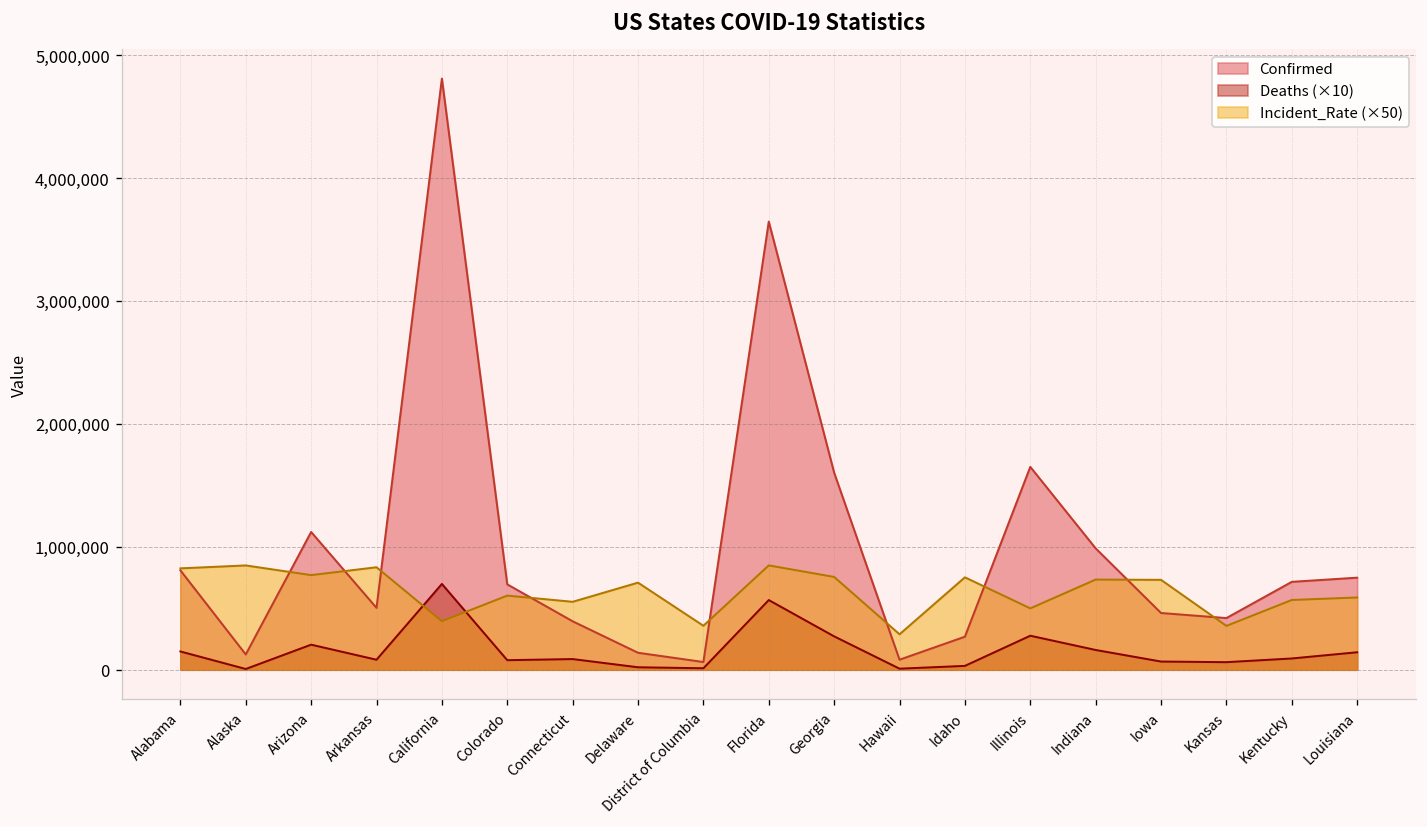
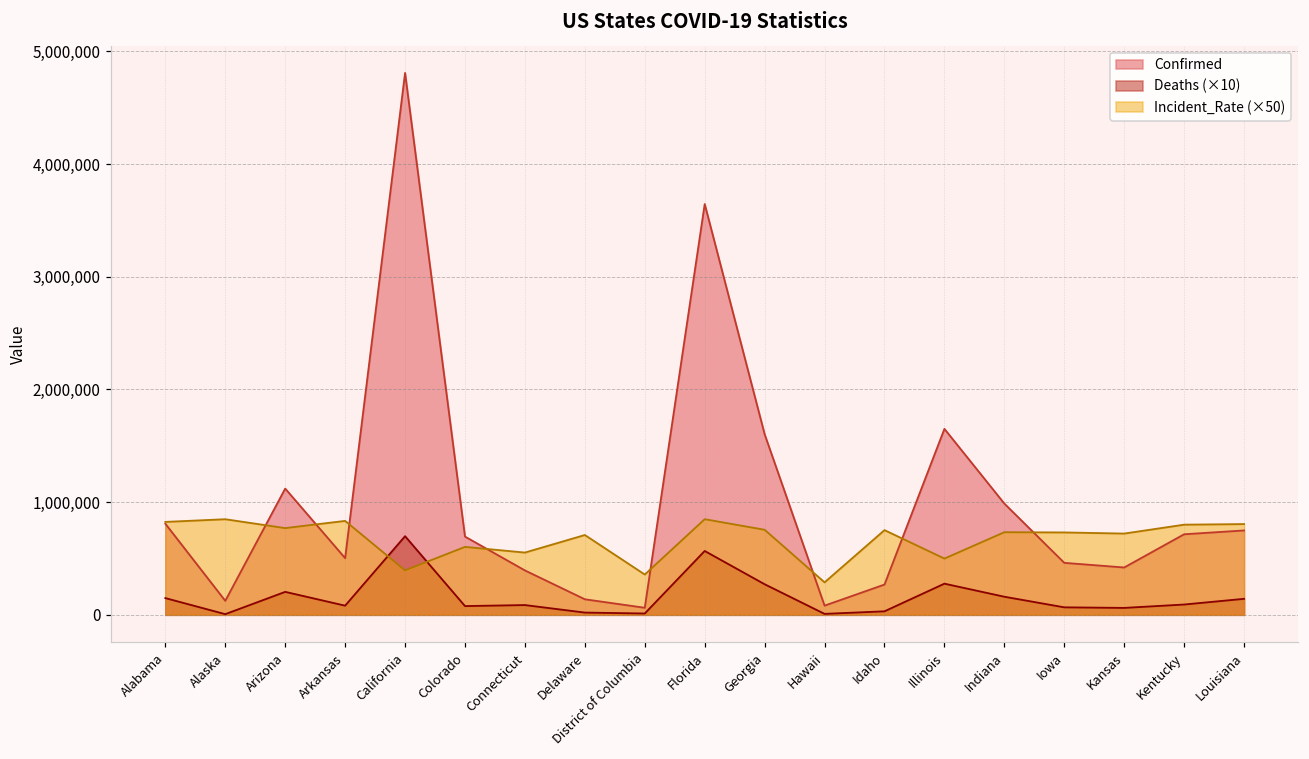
  {
    "Incident_Rate (×50)": {
      "Alaska": "850,000",
      "Arizona": "770,000",
      "Arkansas": "830,000",
      "California": "390,000",
      "Colorado": "600,000",
      "Connecticut": "550,000",
      "Delaware": "710,000",
      "District of Columbia": "360,000",
      "Florida": "850,000",
      "Georgia": "750,000",
      "Hawaii": "290,000",
      "Idaho": "750,000",
      "Illinois": "500,000",
      "Indiana": "730,000",
      "Iowa": "730,000",
-     "Kansas": "360,000",
-     "Kentucky": "570,000",
-     "Louisiana": "590,000"
+     "Kansas": "720,000",
+     "Kentucky": "800,000",
+     "Louisiana": "810,000"
    }
  }
